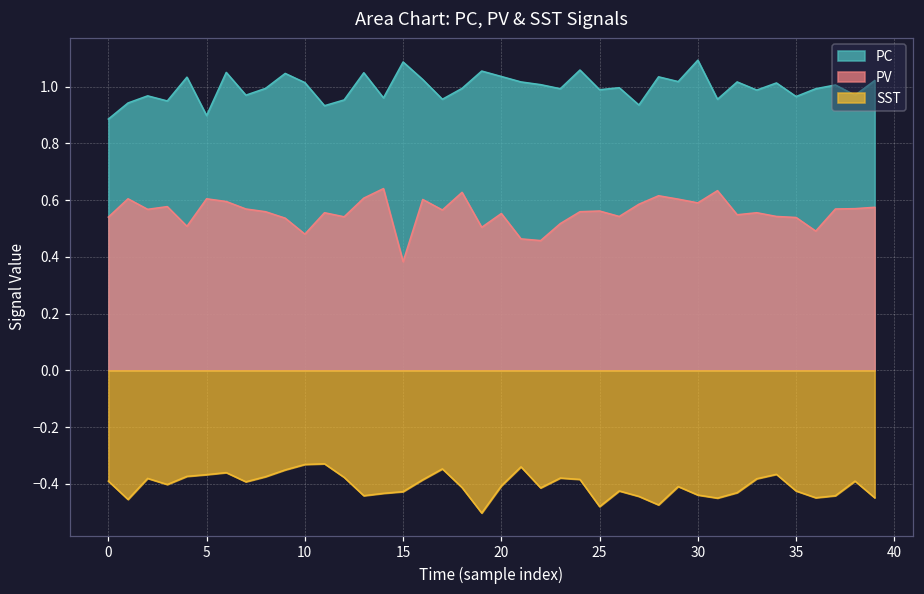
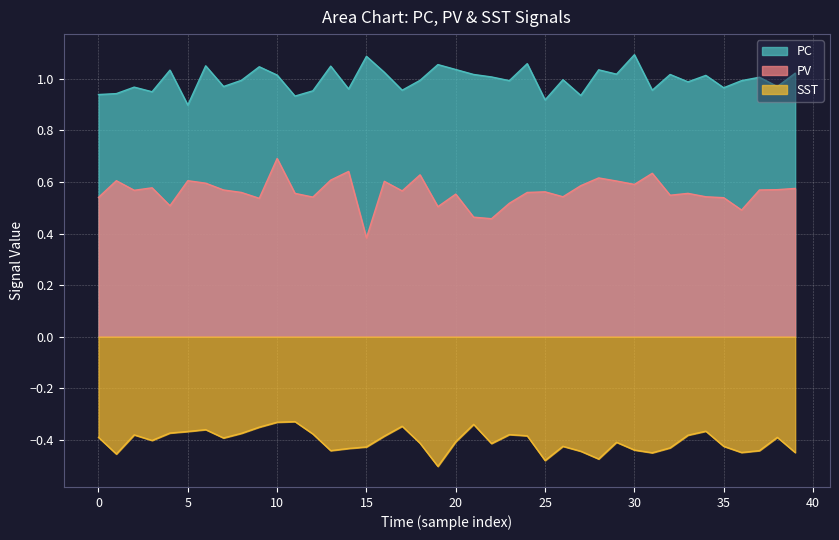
  {
    "PC": {
-     "0": 0.89,
+     "0": 0.94,
      "5": 0.90,
      "10": 1.01,
      "15": 1.09,
      "20": 1.04,
-     "25": 0.99,
+     "25": 0.92,
      "30": 1.09,
      "35": 0.97
    },
    "PV": {
      "0": 0.54,
      "5": 0.60,
-     "10": 0.48,
+     "10": 0.69,
      "15": 0.38,
      "20": 0.55,
      "25": 0.56,
      "30": 0.59,
      "35": 0.54
    }
  }
